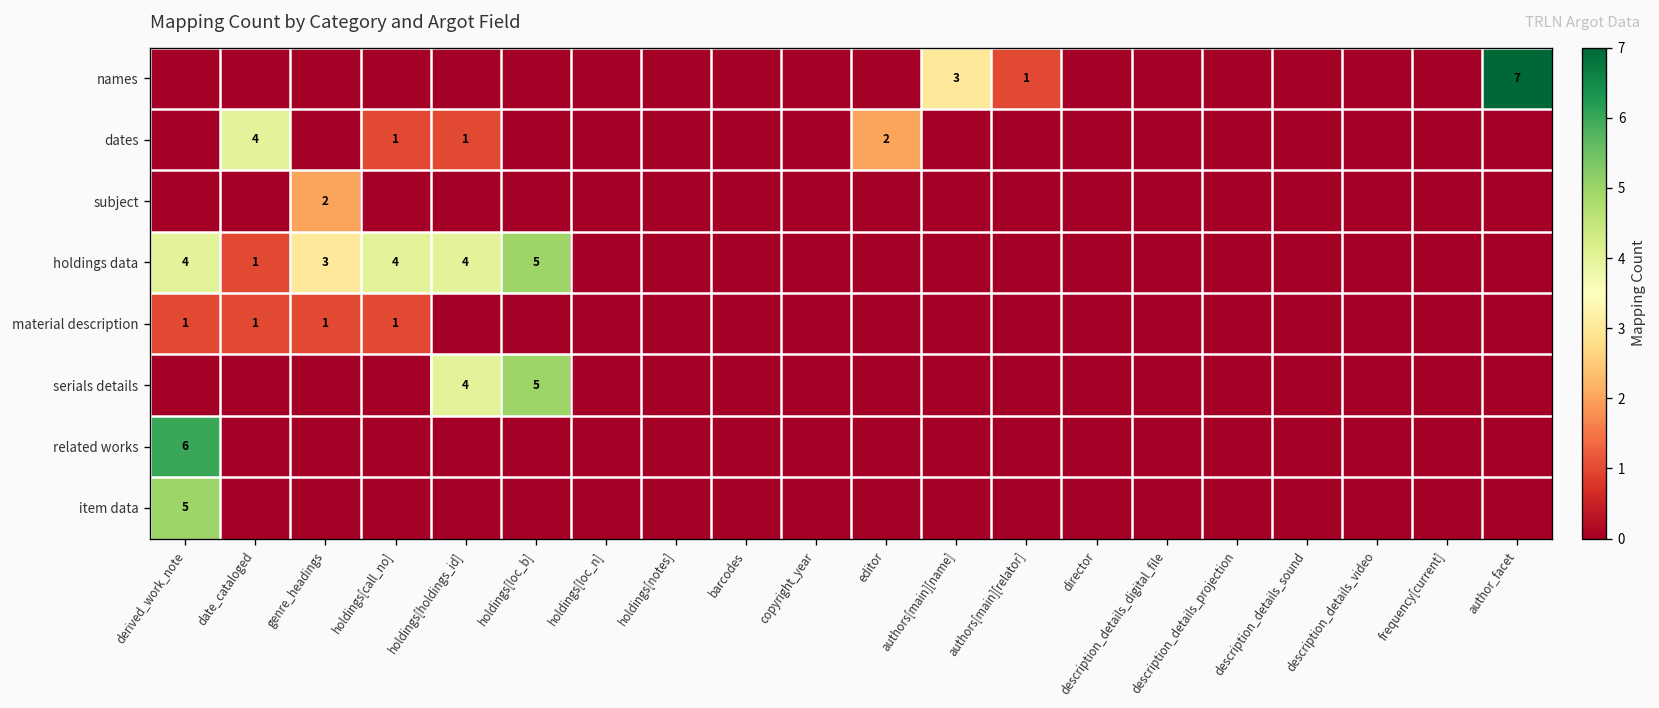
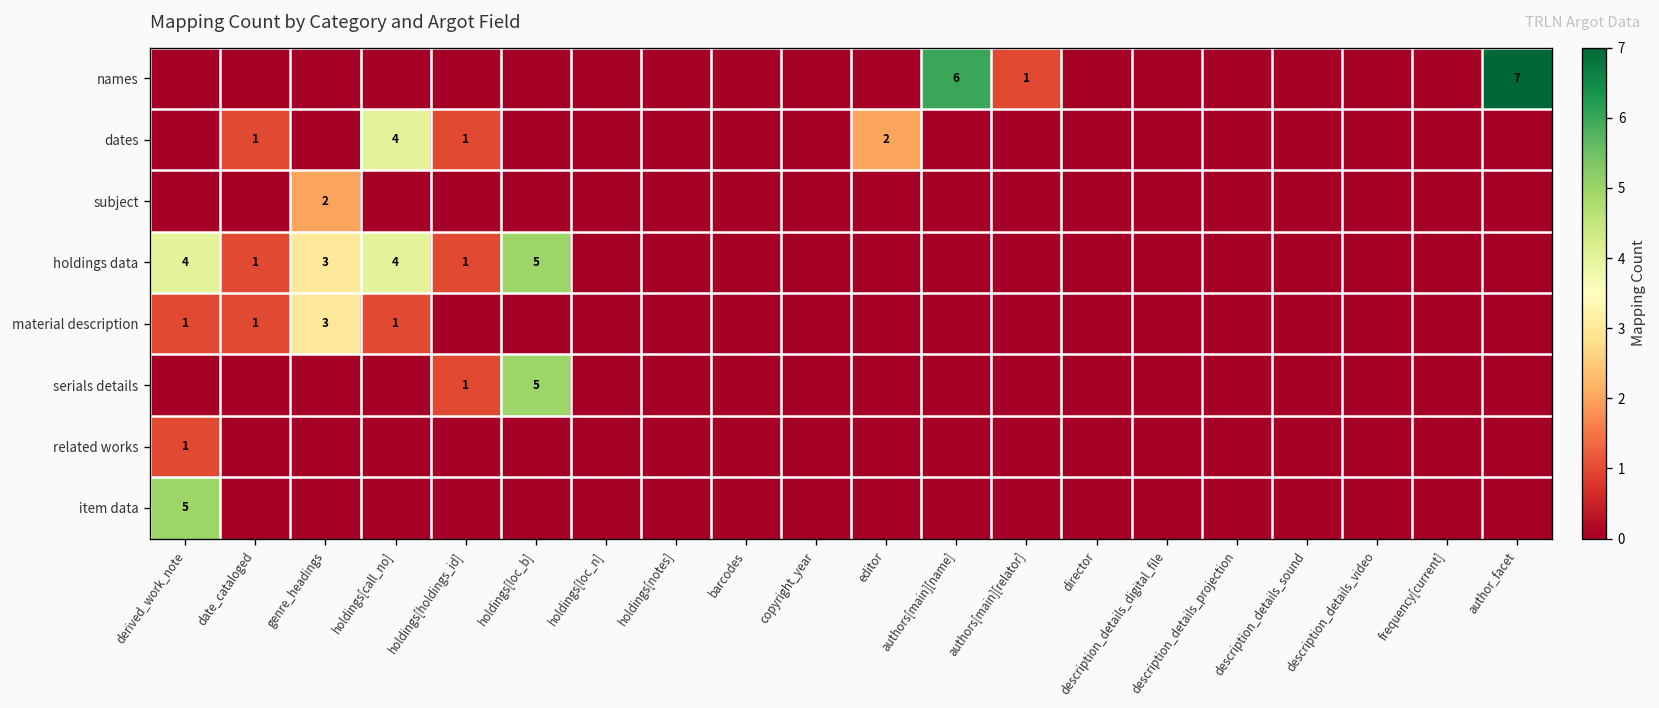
  {
    "names": {
-     "authors[main][name]": 3,
+     "authors[main][name]": 6,
      "authors[main][relator]": 1,
      "author_facet": 7
    },
    "dates": {
-     "date_cataloged": 4,
-     "holdings[call_no]": 1,
+     "date_cataloged": 1,
+     "holdings[call_no]": 4,
      "holdings[holdings_id]": 1,
      "editor": 2
    },
    "subject": {
      "genre_headings": 2
    },
    "holdings data": {
      "derived_work_note": 4,
      "date_cataloged": 1,
      "genre_headings": 3,
      "holdings[call_no]": 4,
-     "holdings[holdings_id]": 4,
+     "holdings[holdings_id]": 1,
      "holdings[loc_b]": 5
    },
    "material description": {
      "derived_work_note": 1,
      "date_cataloged": 1,
-     "genre_headings": 1,
+     "genre_headings": 3,
      "holdings[call_no]": 1
    },
    "serials details": {
-     "holdings[holdings_id]": 4,
+     "holdings[holdings_id]": 1,
      "holdings[loc_b]": 5
    },
    "related works": {
-     "derived_work_note": 6
+     "derived_work_note": 1
    },
    "item data": {
      "derived_work_note": 5
    }
  }
